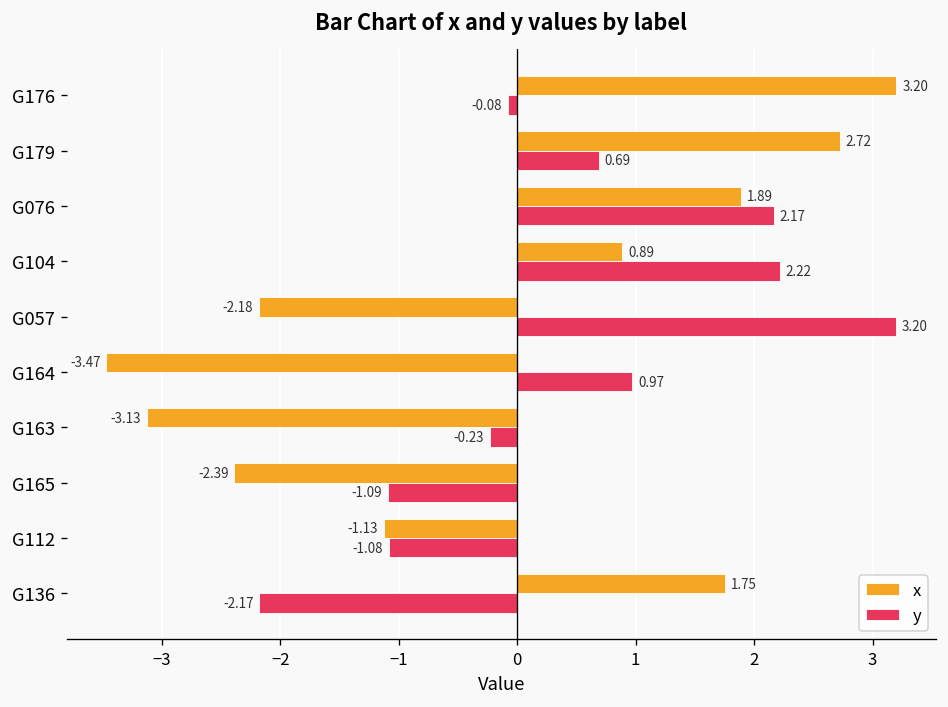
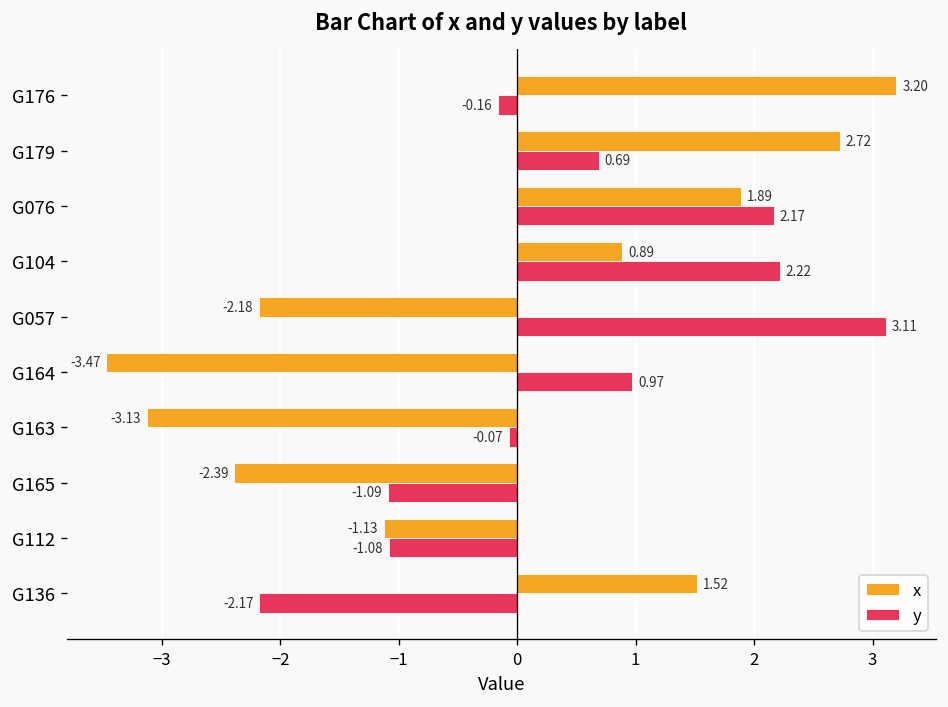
  {
    "x": {
      "G176": 3.20,
      "G179": 2.72,
      "G076": 1.89,
      "G104": 0.89,
      "G057": -2.18,
      "G164": -3.47,
      "G163": -3.13,
      "G165": -2.39,
      "G112": -1.13,
-     "G136": 1.75
+     "G136": 1.52
    },
    "y": {
-     "G176": -0.08,
+     "G176": -0.16,
      "G179": 0.69,
      "G076": 2.17,
      "G104": 2.22,
-     "G057": 3.20,
+     "G057": 3.11,
      "G164": 0.97,
-     "G163": -0.23,
+     "G163": -0.07,
      "G165": -1.09,
      "G112": -1.08,
      "G136": -2.17
    }
  }
